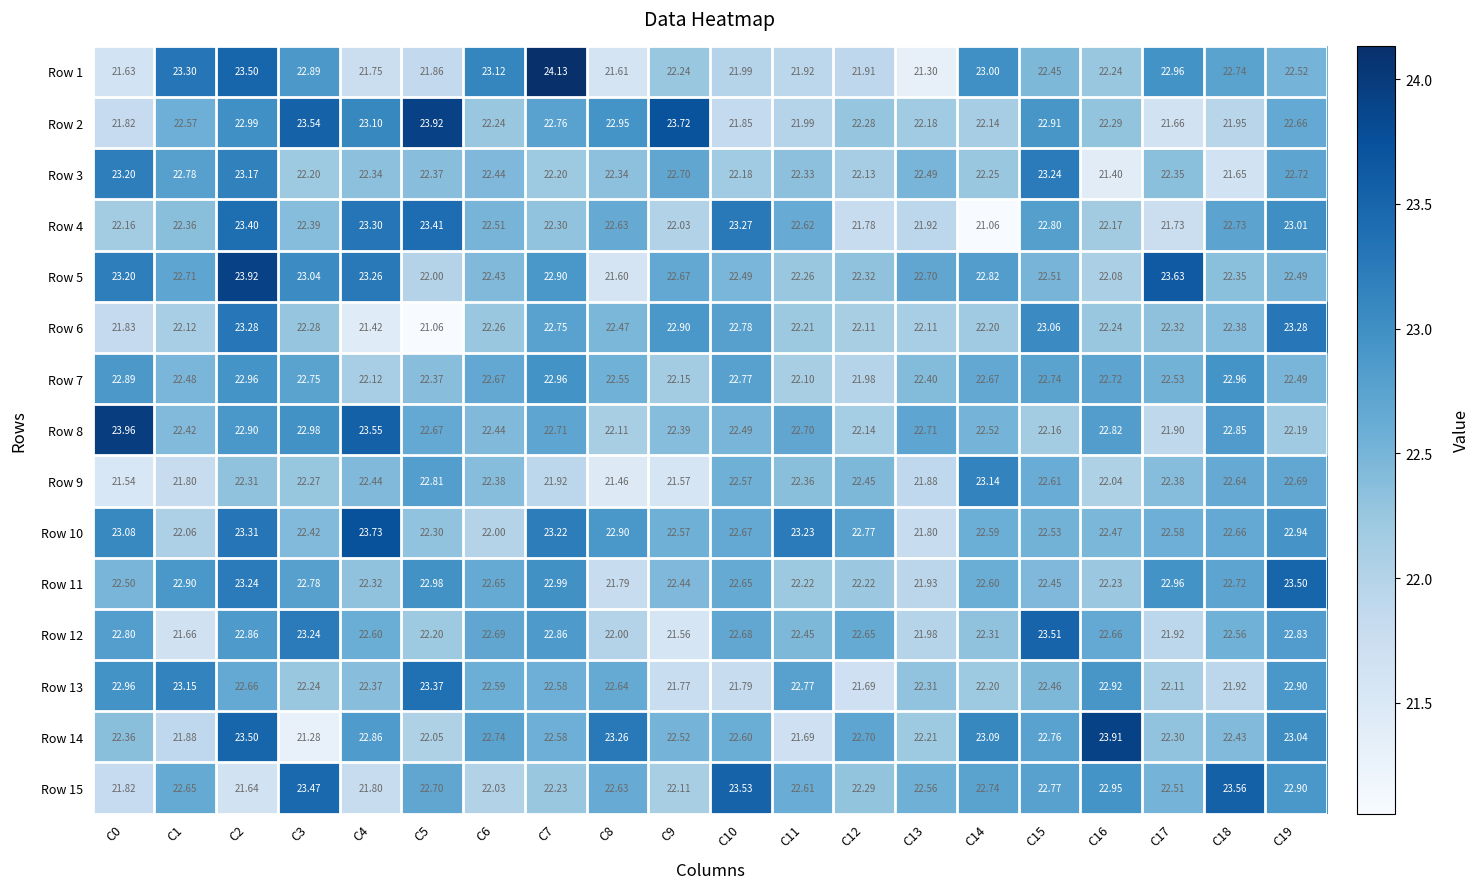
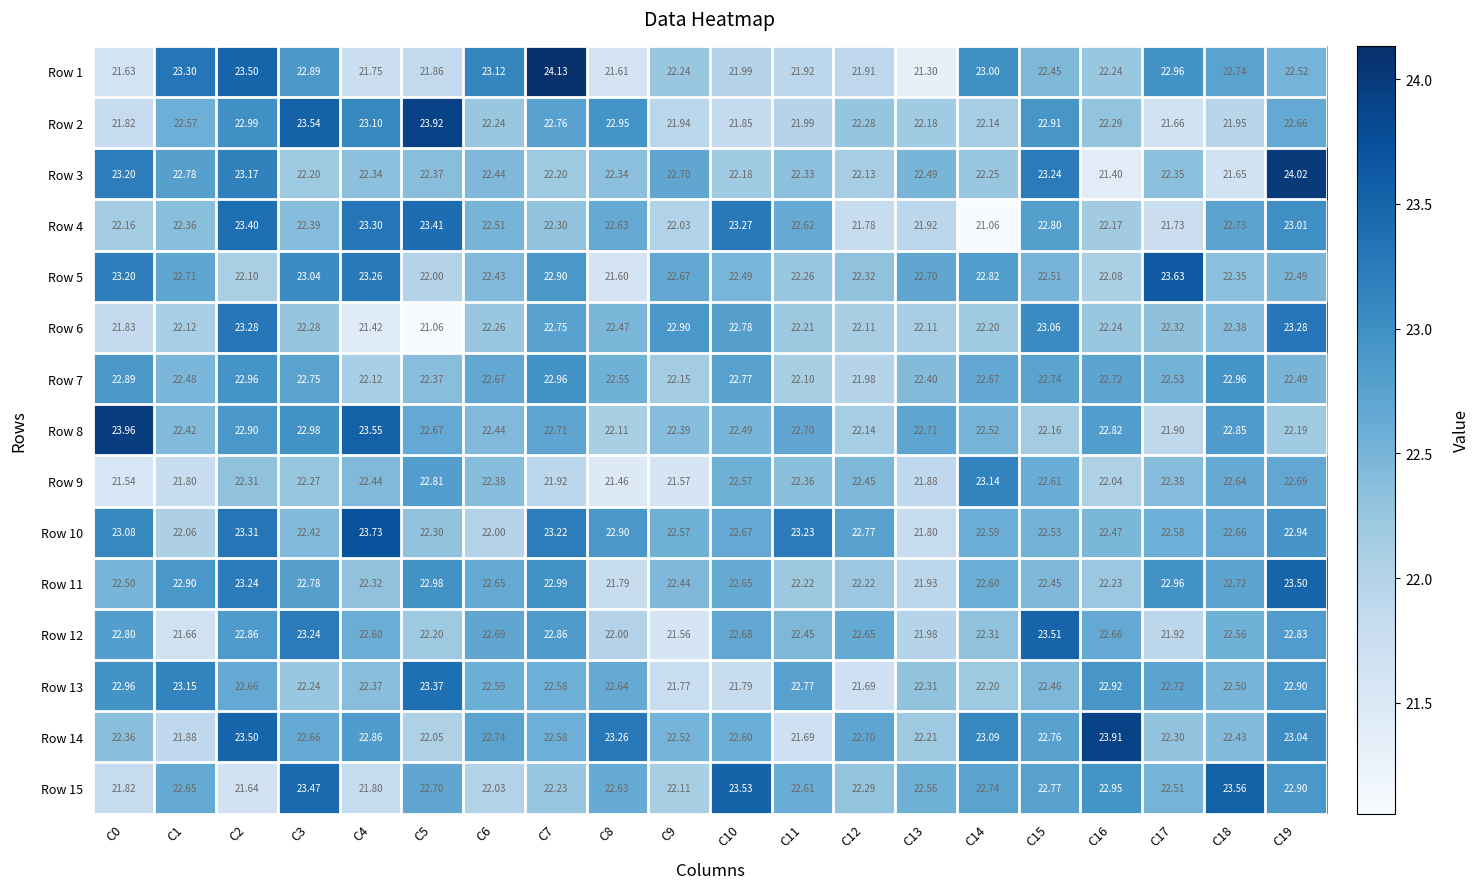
  {
    "Row 2": {
      "C0": 21.82,
      "C1": 22.57,
      "C2": 22.99,
      "C3": 23.54,
      "C4": 23.10,
      "C5": 23.92,
      "C6": 22.24,
      "C7": 22.76,
      "C8": 22.95,
-     "C9": 23.72,
+     "C9": 21.94,
      "C10": 21.85,
      "C11": 21.99,
      "C12": 22.28,
      "C13": 22.18,
      "C14": 22.14,
      "C15": 22.91,
      "C16": 22.29,
      "C17": 21.66,
      "C18": 21.95,
      "C19": 22.66
    },
    "Row 3": {
      "C0": 23.20,
      "C1": 22.78,
      "C2": 23.17,
      "C3": 22.20,
      "C4": 22.34,
      "C5": 22.37,
      "C6": 22.44,
      "C7": 22.20,
      "C8": 22.34,
      "C9": 22.70,
      "C10": 22.18,
      "C11": 22.33,
      "C12": 22.13,
      "C13": 22.49,
      "C14": 22.25,
      "C15": 23.24,
      "C16": 21.40,
      "C17": 22.35,
      "C18": 21.65,
-     "C19": 22.72
+     "C19": 24.02
    },
    "Row 5": {
      "C0": 23.20,
      "C1": 22.71,
-     "C2": 23.92,
+     "C2": 22.10,
      "C3": 23.04,
      "C4": 23.26,
      "C5": 22.00,
      "C6": 22.43,
      "C7": 22.90,
      "C8": 21.60,
      "C9": 22.67,
      "C10": 22.49,
      "C11": 22.26,
      "C12": 22.32,
      "C13": 22.70,
      "C14": 22.82,
      "C15": 22.51,
      "C16": 22.08,
      "C17": 23.63,
      "C18": 22.35,
      "C19": 22.49
    },
    "Row 13": {
      "C0": 22.96,
      "C1": 23.15,
      "C2": 22.66,
      "C3": 22.24,
      "C4": 22.37,
      "C5": 23.37,
      "C6": 22.59,
      "C7": 22.58,
      "C8": 22.64,
      "C9": 21.77,
      "C10": 21.79,
      "C11": 22.77,
      "C12": 21.69,
      "C13": 22.31,
      "C14": 22.20,
      "C15": 22.46,
      "C16": 22.92,
-     "C17": 22.11,
-     "C18": 21.92,
+     "C17": 22.72,
+     "C18": 22.50,
      "C19": 22.90
    },
    "Row 14": {
      "C0": 22.36,
      "C1": 21.88,
      "C2": 23.50,
-     "C3": 21.28,
+     "C3": 22.66,
      "C4": 22.86,
      "C5": 22.05,
      "C6": 22.74,
      "C7": 22.58,
      "C8": 23.26,
      "C9": 22.52,
      "C10": 22.60,
      "C11": 21.69,
      "C12": 22.70,
      "C13": 22.21,
      "C14": 23.09,
      "C15": 22.76,
      "C16": 23.91,
      "C17": 22.30,
      "C18": 22.43,
      "C19": 23.04
    }
  }
